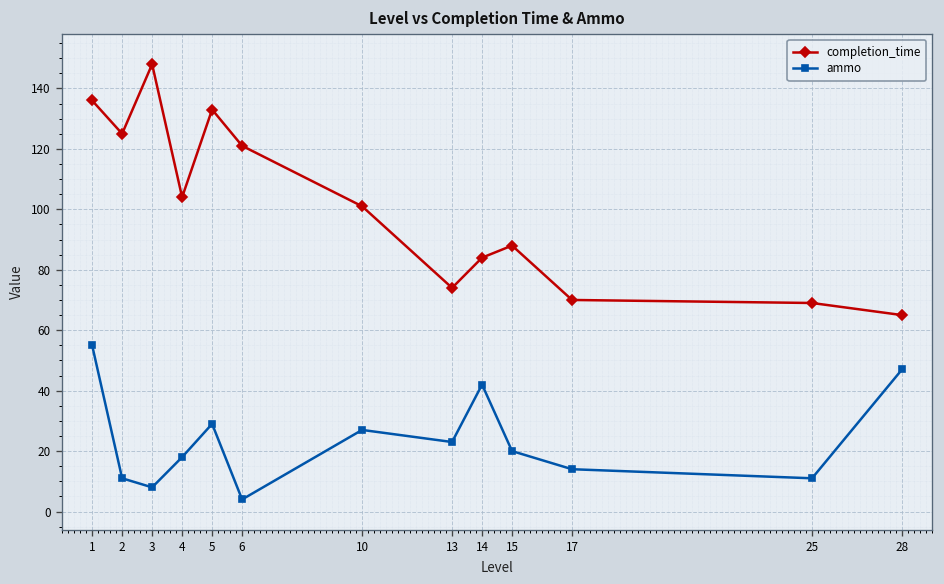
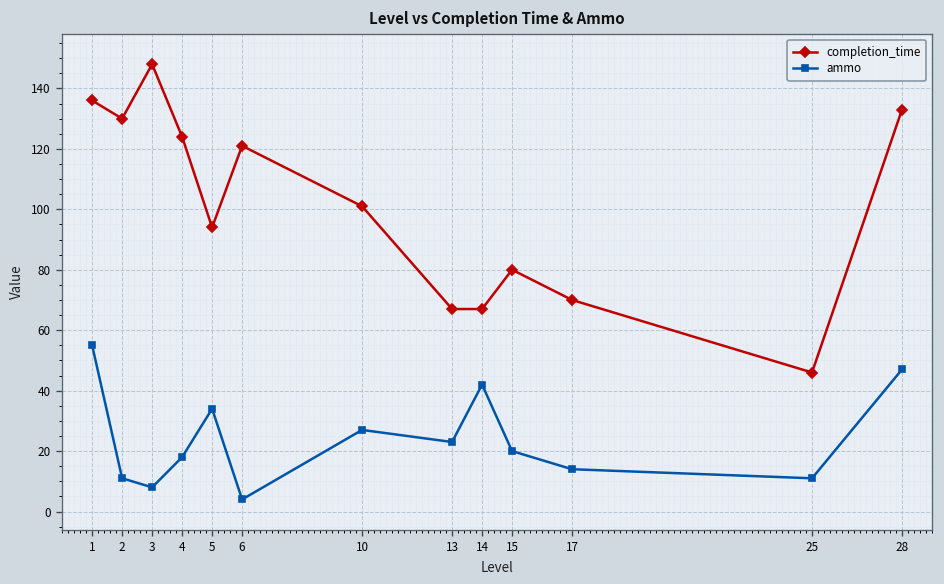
  {
    "completion_time": {
      "1": 136,
-     "2": 125,
+     "2": 130,
      "3": 148,
-     "4": 104,
-     "5": 133,
+     "4": 124,
+     "5": 94,
      "6": 121,
      "10": 101,
-     "13": 74,
-     "14": 84,
-     "15": 88,
+     "13": 67,
+     "14": 67,
+     "15": 80,
      "17": 70,
-     "25": 69,
-     "28": 65
+     "25": 46,
+     "28": 133
    },
    "ammo": {
      "1": 55,
      "2": 11,
      "3": 8,
      "4": 18,
-     "5": 29,
+     "5": 34,
      "6": 4,
      "10": 27,
      "13": 23,
      "14": 42,
      "15": 20,
      "17": 14,
      "25": 11,
      "28": 47
    }
  }
